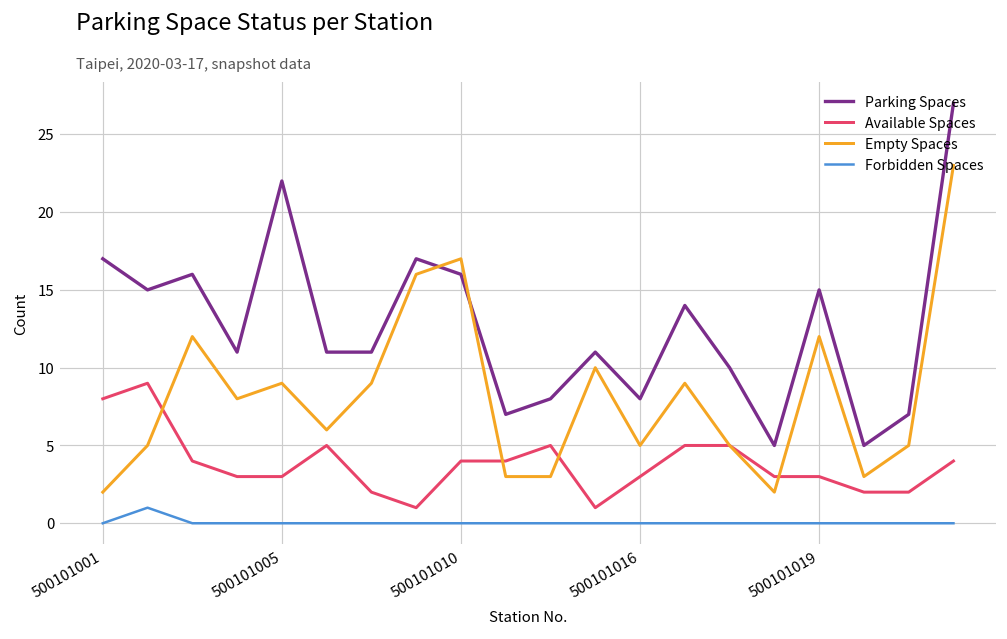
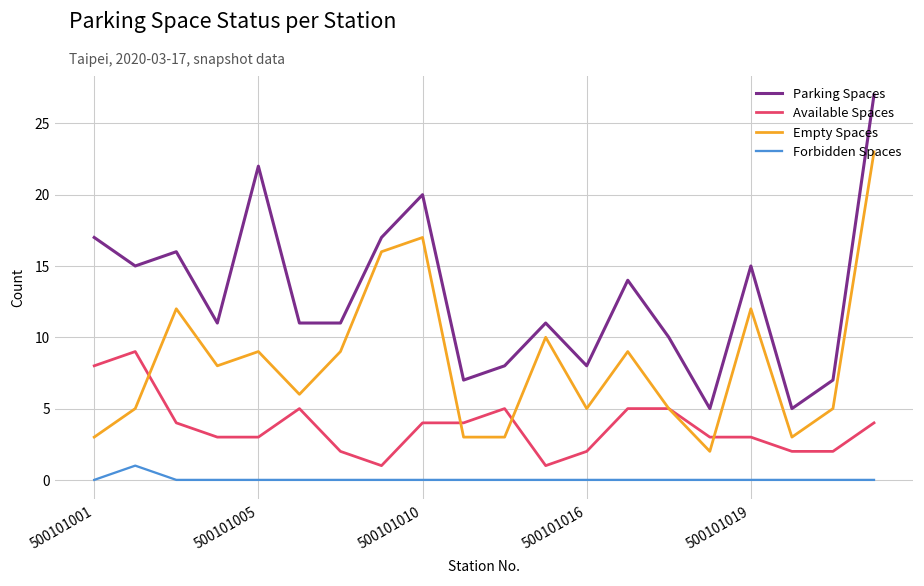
  {
    "Parking Spaces": {
      "500101001": 17,
      "500101005": 22,
-     "500101010": 16,
+     "500101010": 20,
      "500101016": 8,
      "500101019": 15
    },
    "Available Spaces": {
      "500101001": 8,
      "500101005": 3,
      "500101010": 4,
-     "500101016": 3,
+     "500101016": 2,
      "500101019": 3
    },
    "Empty Spaces": {
-     "500101001": 2,
+     "500101001": 3,
      "500101005": 9,
      "500101010": 17,
      "500101016": 5,
      "500101019": 12
    },
    "Forbidden Spaces": {
      "500101001": 0,
      "500101005": 0,
      "500101010": 0,
      "500101016": 0,
      "500101019": 0
    }
  }
